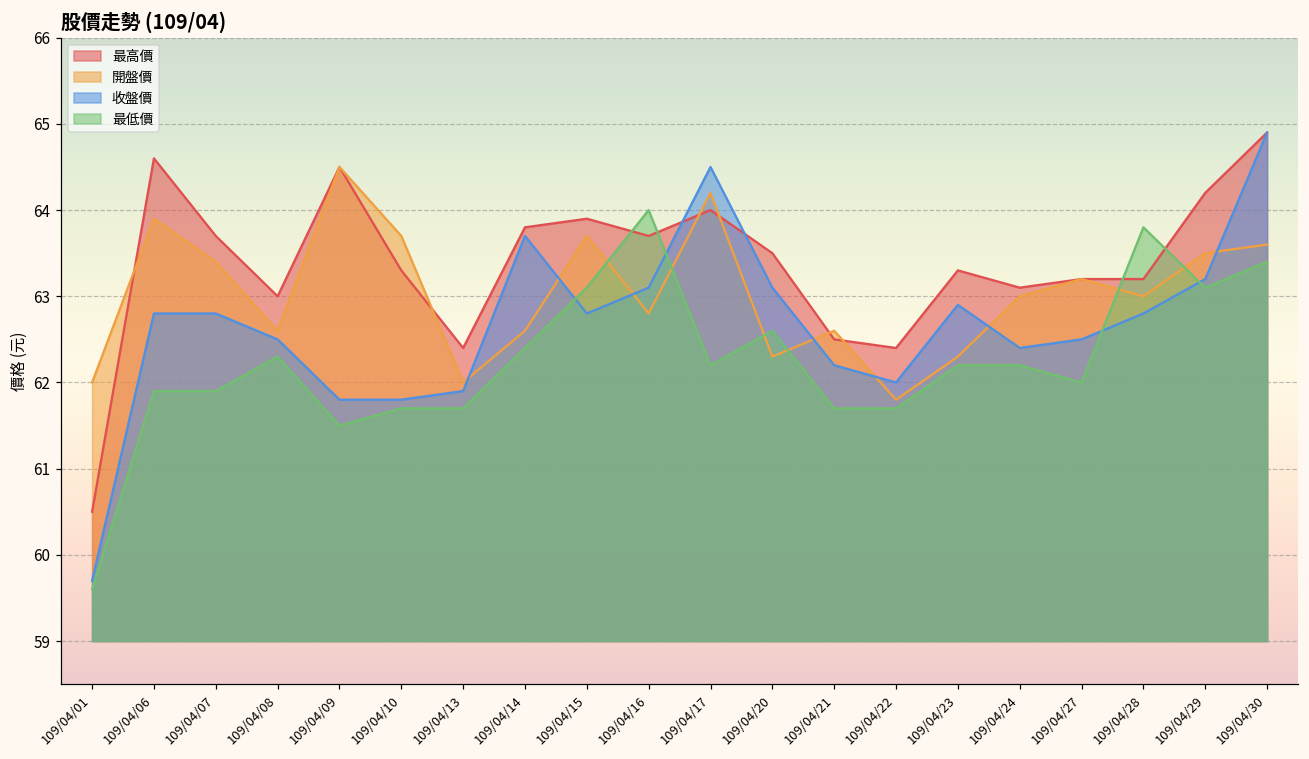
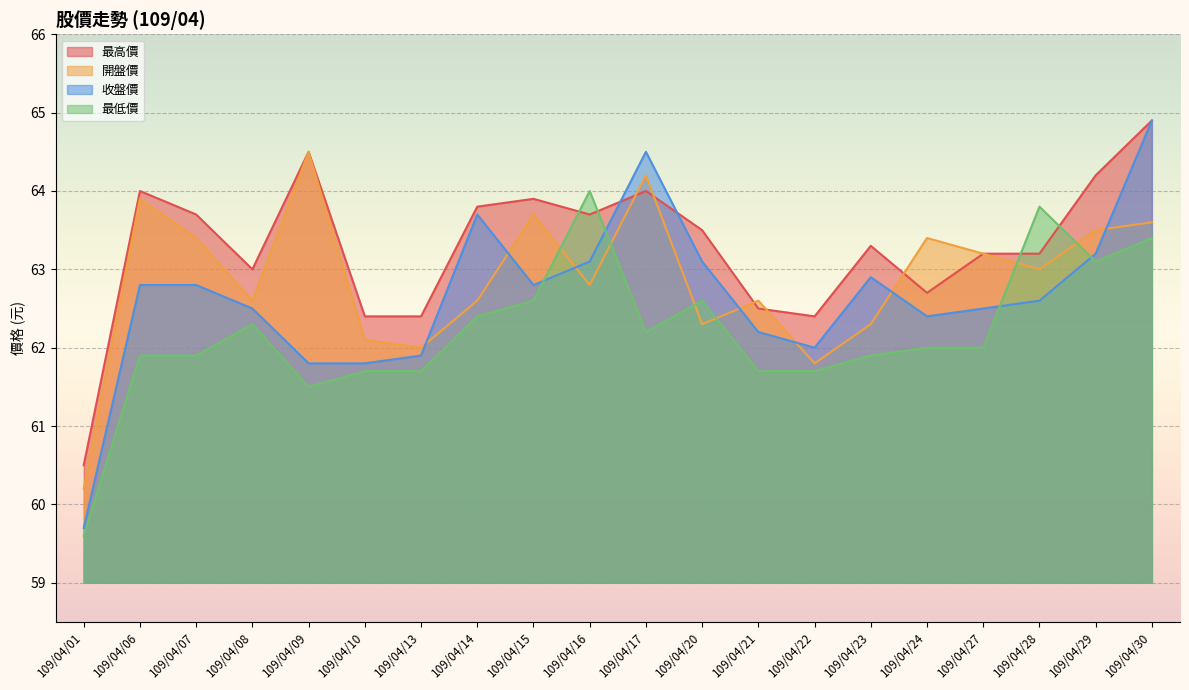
  {
    "最高價": {
      "109/04/01": 60.5,
-     "109/04/06": 64.6,
+     "109/04/06": 64.0,
      "109/04/07": 63.7,
      "109/04/08": 63.0,
-     "109/04/10": 63.3,
+     "109/04/10": 62.4,
      "109/04/13": 62.4,
      "109/04/14": 63.8,
      "109/04/15": 63.9,
      "109/04/16": 63.7,
      "109/04/17": 64.0,
      "109/04/20": 63.5,
      "109/04/21": 62.5,
      "109/04/22": 62.4,
      "109/04/23": 63.3,
-     "109/04/24": 63.1,
+     "109/04/24": 62.7,
      "109/04/28": 63.2,
      "109/04/29": 64.2
    },
    "開盤價": {
-     "109/04/01": 62.0,
+     "109/04/01": 60.2,
      "109/04/06": 63.9,
      "109/04/07": 63.4,
      "109/04/08": 62.6,
-     "109/04/10": 63.7,
+     "109/04/10": 62.1,
      "109/04/13": 62.0,
      "109/04/14": 62.6,
      "109/04/15": 63.7,
      "109/04/16": 62.8,
      "109/04/17": 64.2,
      "109/04/20": 62.3,
      "109/04/21": 62.6,
      "109/04/22": 61.8,
      "109/04/23": 62.3,
-     "109/04/24": 63.0,
+     "109/04/24": 63.4,
      "109/04/28": 63.0,
      "109/04/29": 63.5,
      "109/04/30": 63.6
    },
    "收盤價": {
      "109/04/01": 59.7,
      "109/04/06": 62.8,
      "109/04/07": 62.8,
      "109/04/08": 62.5,
      "109/04/09": 61.8,
      "109/04/10": 61.8,
      "109/04/13": 61.9,
      "109/04/14": 63.7,
      "109/04/15": 62.8,
      "109/04/16": 63.1,
      "109/04/17": 64.5,
      "109/04/20": 63.1,
      "109/04/21": 62.2,
      "109/04/22": 62.0,
      "109/04/23": 62.9,
      "109/04/24": 62.4,
      "109/04/27": 62.5,
-     "109/04/28": 62.8,
+     "109/04/28": 62.6,
      "109/04/29": 63.2
    },
    "最低價": {
      "109/04/01": 59.6,
      "109/04/06": 61.9,
      "109/04/07": 61.9,
      "109/04/08": 62.3,
      "109/04/09": 61.5,
      "109/04/10": 61.7,
      "109/04/13": 61.7,
      "109/04/14": 62.4,
-     "109/04/15": 63.1,
+     "109/04/15": 62.6,
      "109/04/16": 64.0,
      "109/04/17": 62.2,
      "109/04/20": 62.6,
      "109/04/21": 61.7,
      "109/04/22": 61.7,
-     "109/04/23": 62.2,
-     "109/04/24": 62.2,
+     "109/04/23": 61.9,
+     "109/04/24": 62.0,
      "109/04/27": 62.0,
      "109/04/28": 63.8,
      "109/04/29": 63.1,
      "109/04/30": 63.4
    }
  }
